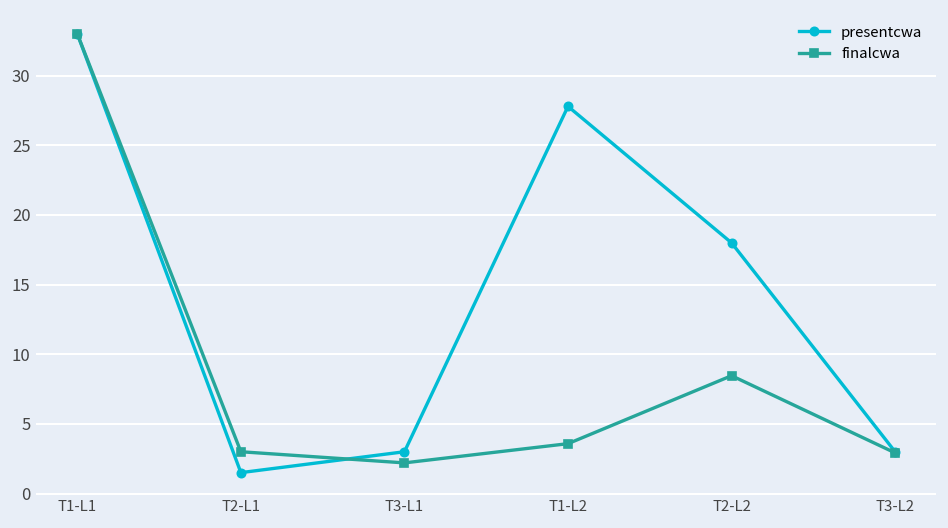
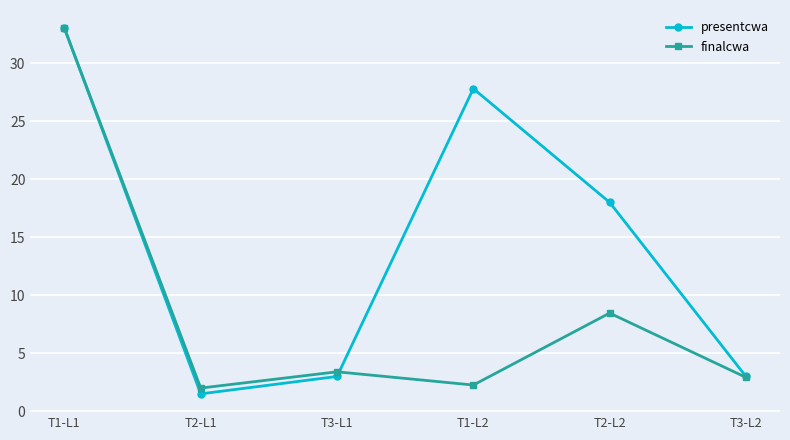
  {
    "presentcwa": {
      "T2-L1": 1.5,
      "T3-L1": 3.0,
      "T1-L2": 27.8,
      "T2-L2": 18.0
    },
    "finalcwa": {
-     "T2-L1": 3,
-     "T3-L1": 2.2,
-     "T1-L2": 3.6,
+     "T2-L1": 2,
+     "T3-L1": 3.4,
+     "T1-L2": 2.3,
      "T2-L2": 8.5
    }
  }
